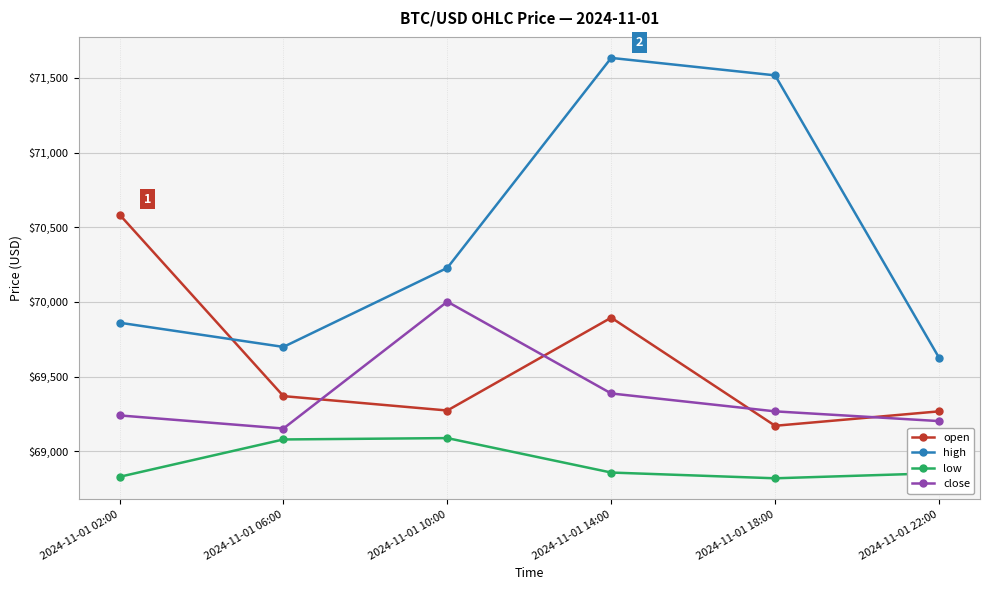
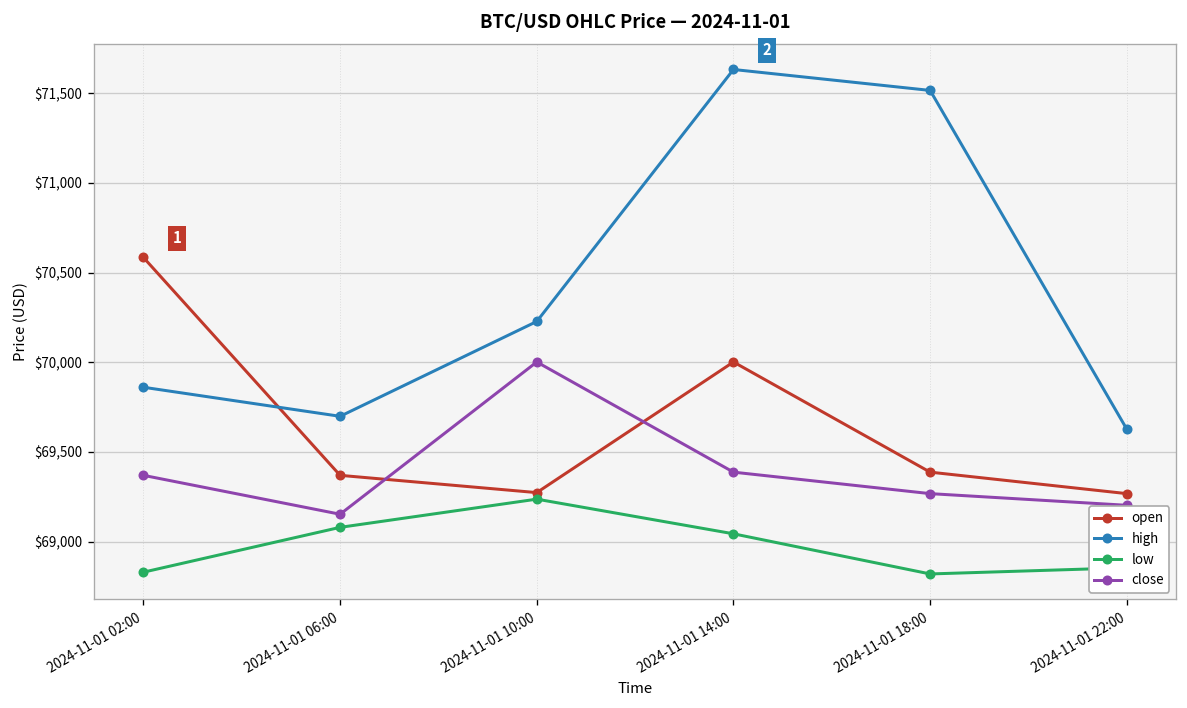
  {
    "open": {
      "2024-11-01 02:00": "$70,580",
      "2024-11-01 06:00": "$69,370",
      "2024-11-01 10:00": "$69,270",
-     "2024-11-01 14:00": "$69,890",
-     "2024-11-01 18:00": "$69,170",
+     "2024-11-01 14:00": "$70,000",
+     "2024-11-01 18:00": "$69,390",
      "2024-11-01 22:00": "$69,270"
    },
    "high": {
      "2024-11-01 02:00": "$69,860",
      "2024-11-01 06:00": "$69,700",
      "2024-11-01 10:00": "$70,230",
      "2024-11-01 14:00": "$71,630",
      "2024-11-01 18:00": "$71,520",
      "2024-11-01 22:00": "$69,630"
    },
    "low": {
      "2024-11-01 02:00": "$68,830",
      "2024-11-01 06:00": "$69,080",
-     "2024-11-01 10:00": "$69,090",
-     "2024-11-01 14:00": "$68,860",
+     "2024-11-01 10:00": "$69,240",
+     "2024-11-01 14:00": "$69,040",
      "2024-11-01 18:00": "$68,820"
    },
    "close": {
-     "2024-11-01 02:00": "$69,240",
+     "2024-11-01 02:00": "$69,370",
      "2024-11-01 06:00": "$69,150",
      "2024-11-01 10:00": "$70,000",
      "2024-11-01 14:00": "$69,390",
      "2024-11-01 18:00": "$69,270",
      "2024-11-01 22:00": "$69,200"
    }
  }
